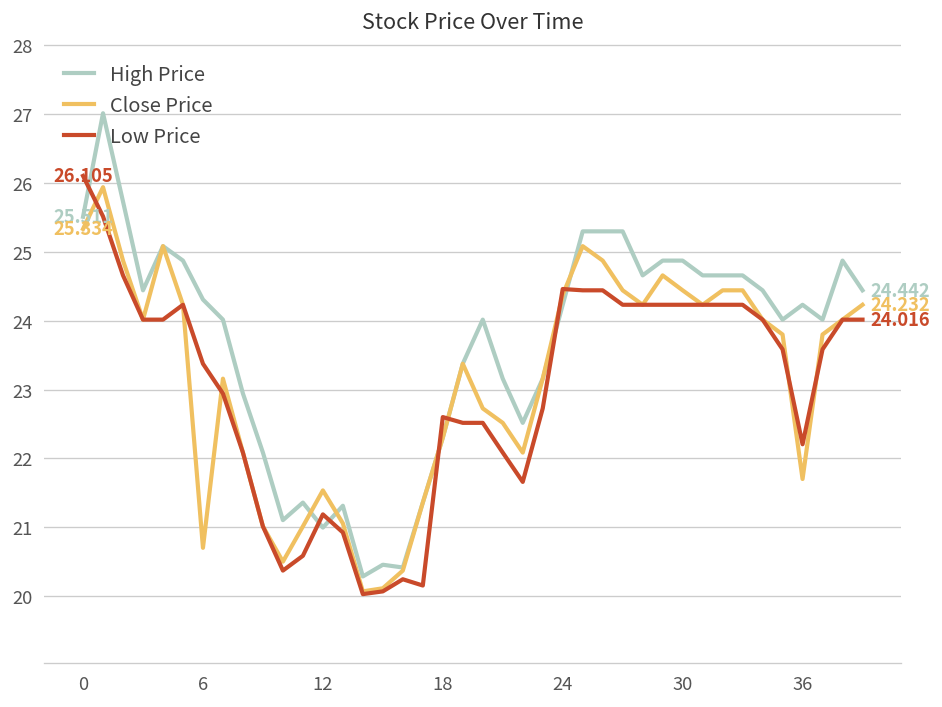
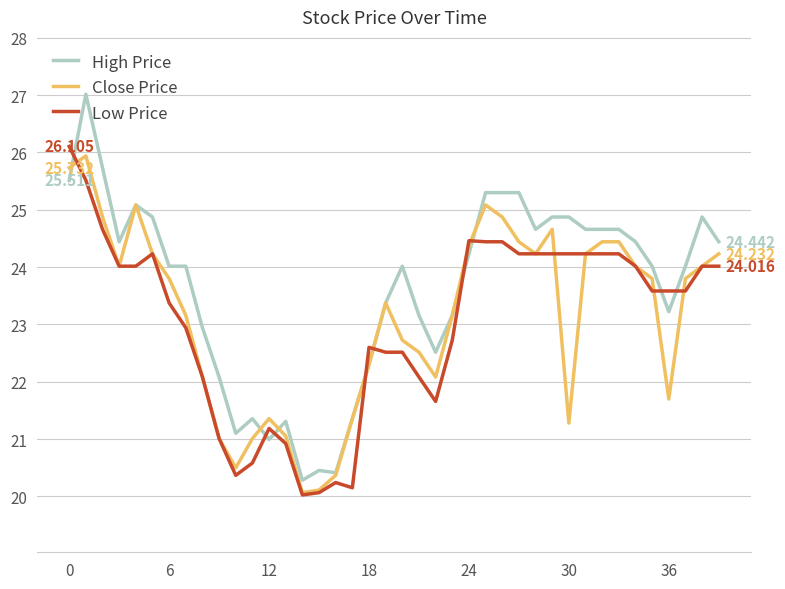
  {
    "High Price": {
-     "6": 24.3,
+     "6": 24.0,
      "12": 21.0,
      "24": 24.2,
      "30": 24.9,
-     "36": 24.2
+     "36": 23.2
    },
    "Close Price": {
-     "0": 25.334,
-     "6": 20.7,
-     "12": 21.5,
-     "30": 24.4
+     "0": 25.732,
+     "6": 23.8,
+     "12": 21.4,
+     "30": 21.3
    },
    "Low Price": {
      "6": 23.4,
      "12": 21.2,
      "18": 22.6,
      "24": 24.5,
      "30": 24.2,
-     "36": 22.2
+     "36": 23.6
    }
  }
